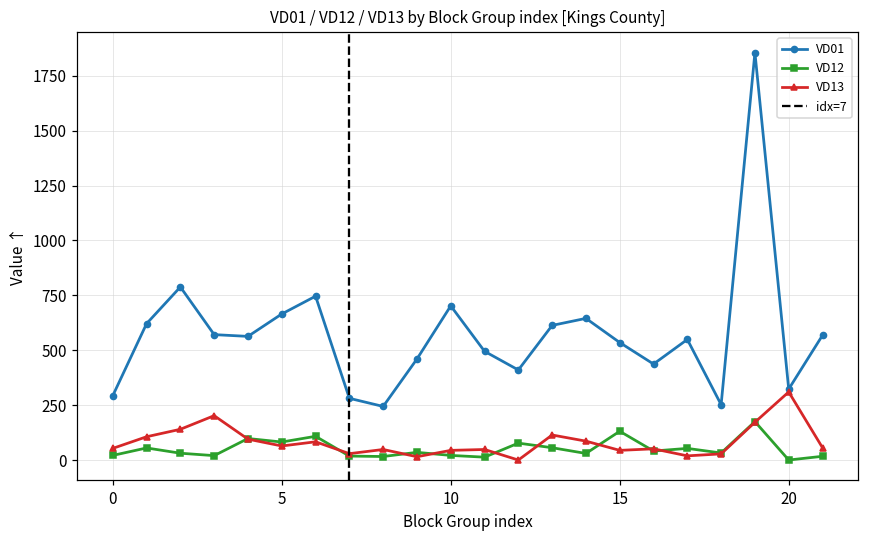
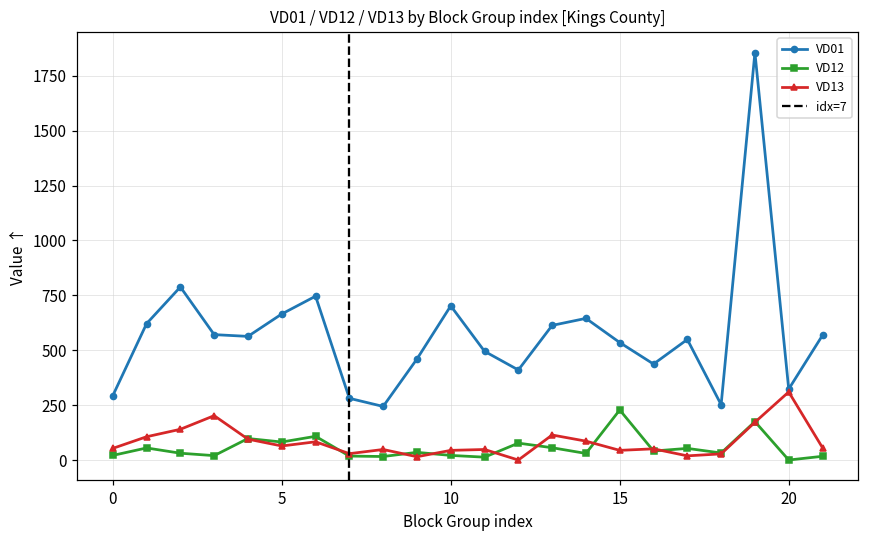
  {
    "VD01": {
      "0": 290,
      "5": 670,
      "10": 700,
      "15": 540,
      "20": 320
    },
    "VD12": {
      "0": 20,
      "5": 80,
      "10": 20,
-     "15": 130,
+     "15": 230,
      "20": 0
    },
    "VD13": {
      "0": 50,
      "5": 60,
      "10": 40,
      "15": 40,
      "20": 310
    }
  }
